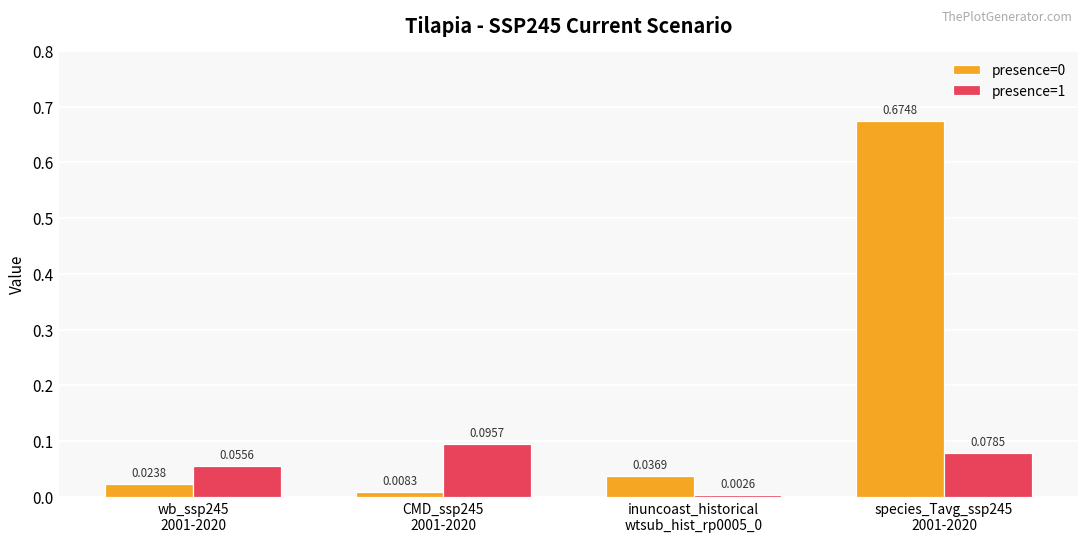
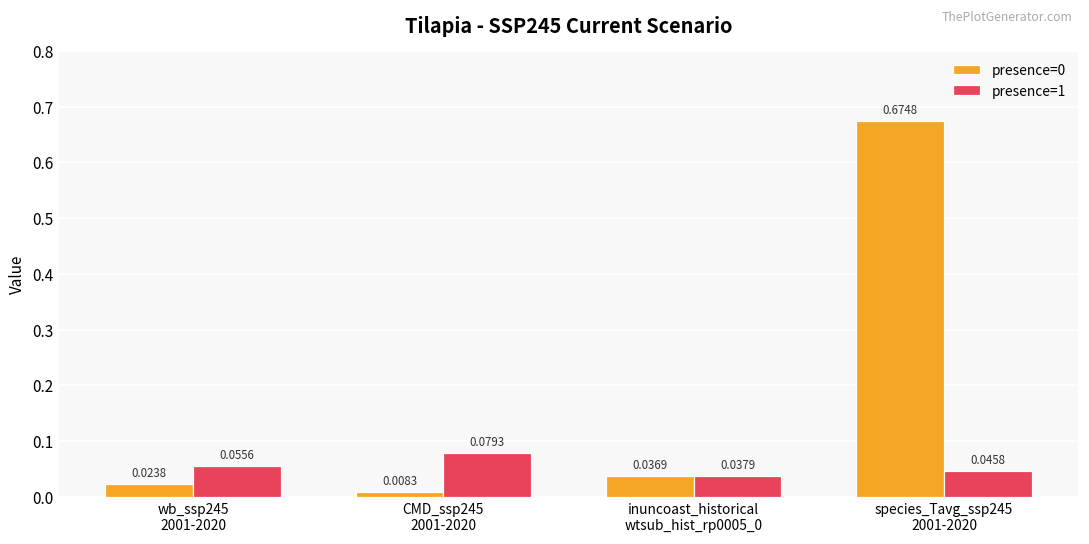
  {
    "presence=0": {
      "wb_ssp245 2001-2020": 0.0238,
      "CMD_ssp245 2001-2020": 0.0083,
      "inuncoast_historical wtsub_hist_rp0005_0": 0.0369,
      "species_Tavg_ssp245 2001-2020": 0.6748
    },
    "presence=1": {
      "wb_ssp245 2001-2020": 0.0556,
-     "CMD_ssp245 2001-2020": 0.0957,
-     "inuncoast_historical wtsub_hist_rp0005_0": 0.0026,
-     "species_Tavg_ssp245 2001-2020": 0.0785
+     "CMD_ssp245 2001-2020": 0.0793,
+     "inuncoast_historical wtsub_hist_rp0005_0": 0.0379,
+     "species_Tavg_ssp245 2001-2020": 0.0458
    }
  }
